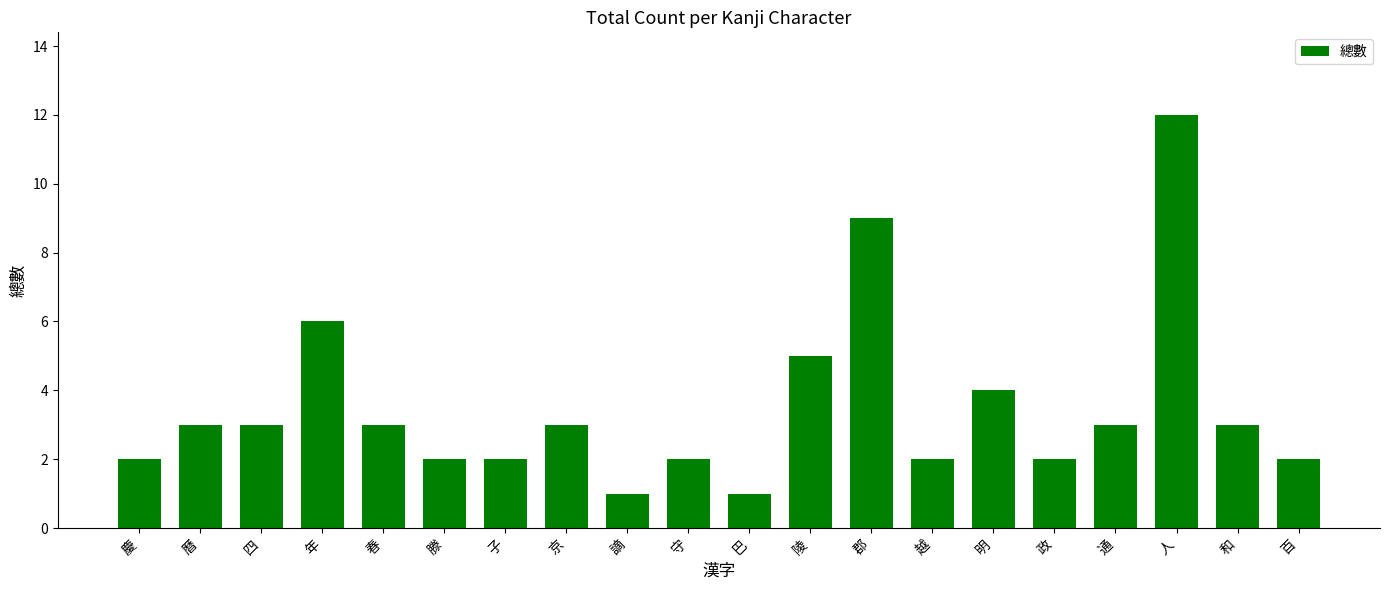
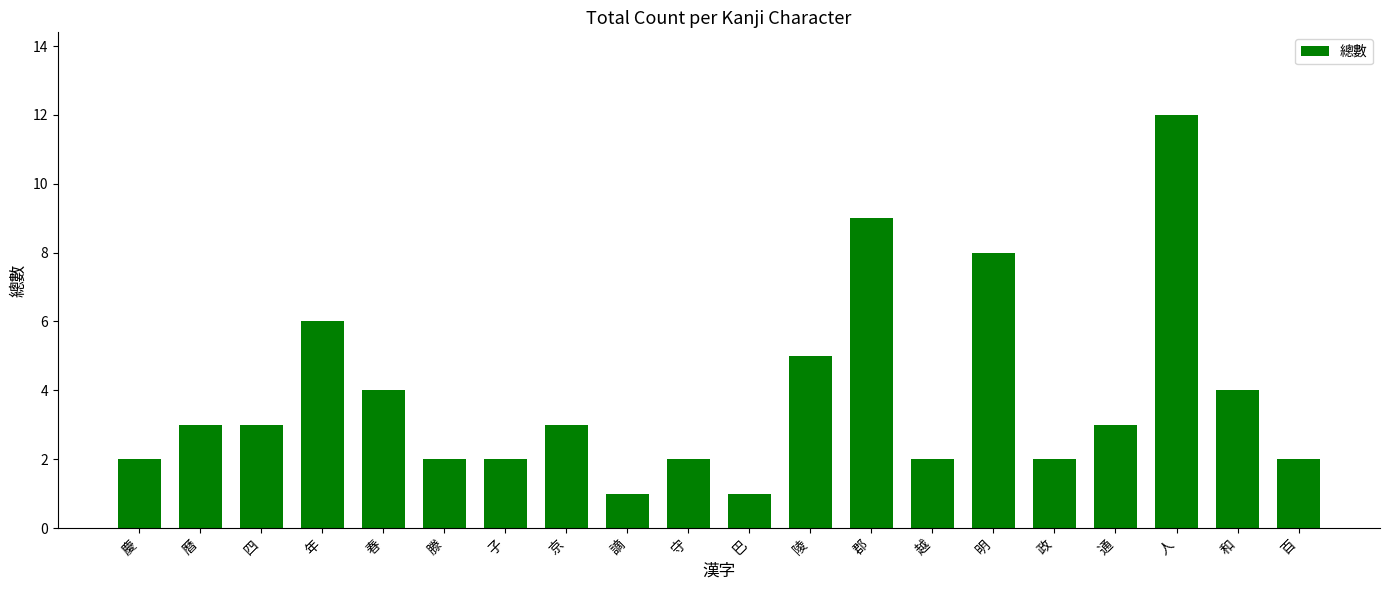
  {
    "慶": 2,
    "曆": 3,
    "四": 3,
    "年": 6,
-   "春": 3,
+   "春": 4,
    "滕": 2,
    "子": 2,
    "京": 3,
    "謫": 1,
    "守": 2,
    "巴": 1,
    "陵": 5,
    "郡": 9,
    "越": 2,
-   "明": 4,
+   "明": 8,
    "政": 2,
    "通": 3,
    "人": 12,
-   "和": 3,
+   "和": 4,
    "百": 2
  }
